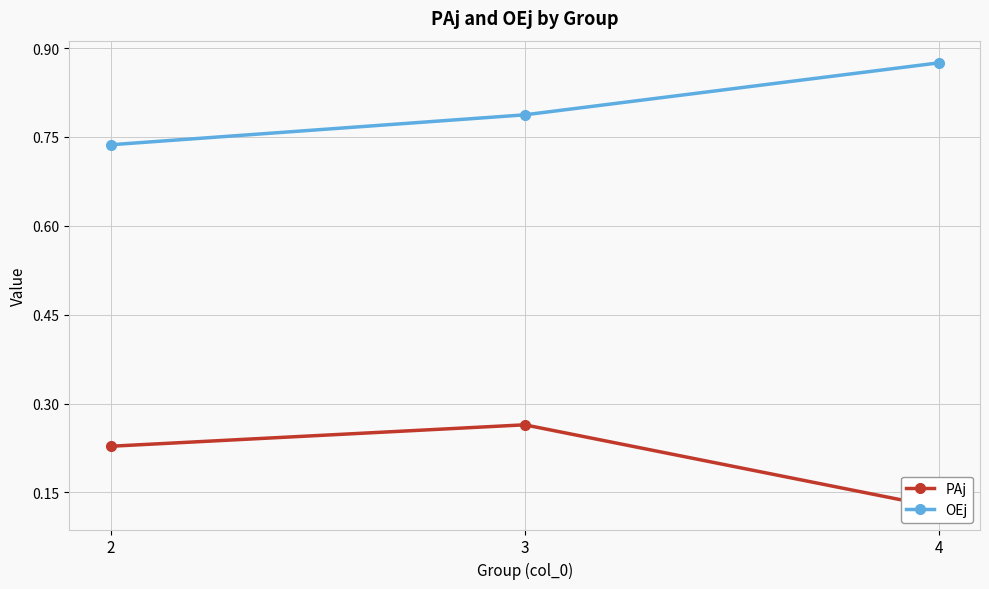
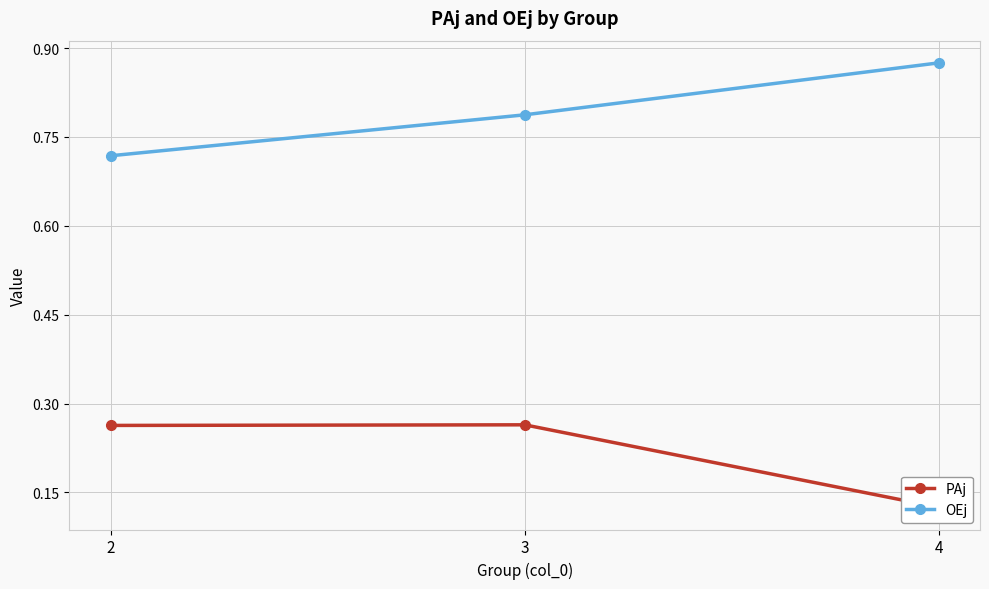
  {
    "PAj": {
-     "2": 0.23,
+     "2": 0.26,
      "3": 0.26
    },
    "OEj": {
-     "2": 0.74,
+     "2": 0.72,
      "3": 0.79,
      "4": 0.88
    }
  }
